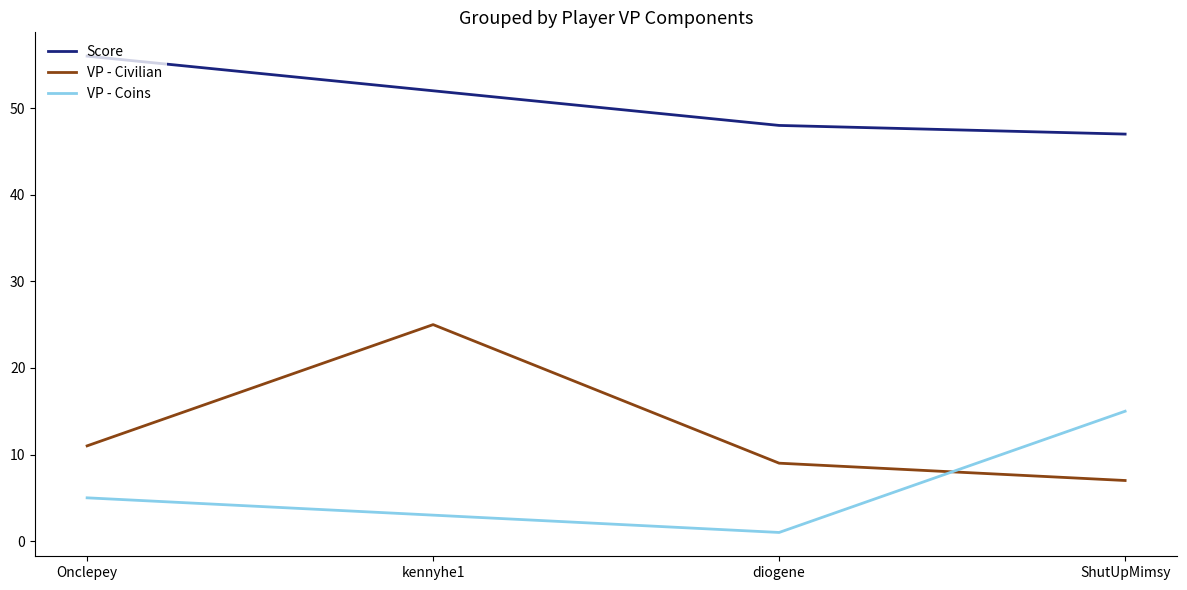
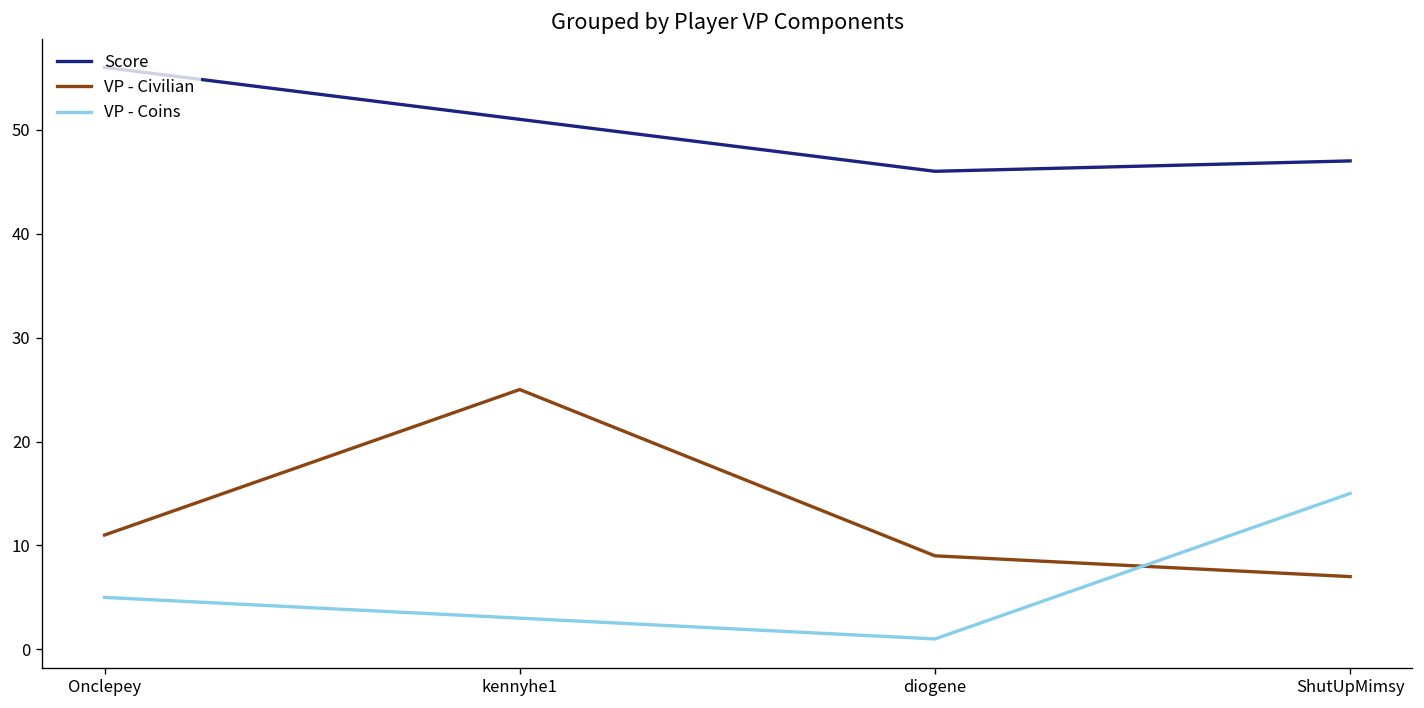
  {
    "Score": {
-     "kennyhe1": 52,
-     "diogene": 48,
+     "kennyhe1": 51,
+     "diogene": 46,
      "ShutUpMimsy": 47
    },
    "VP - Civilian": {
      "Onclepey": 11,
      "kennyhe1": 25,
      "diogene": 9,
      "ShutUpMimsy": 7
    },
    "VP - Coins": {
      "Onclepey": 5,
      "kennyhe1": 3,
      "diogene": 1,
      "ShutUpMimsy": 15
    }
  }
